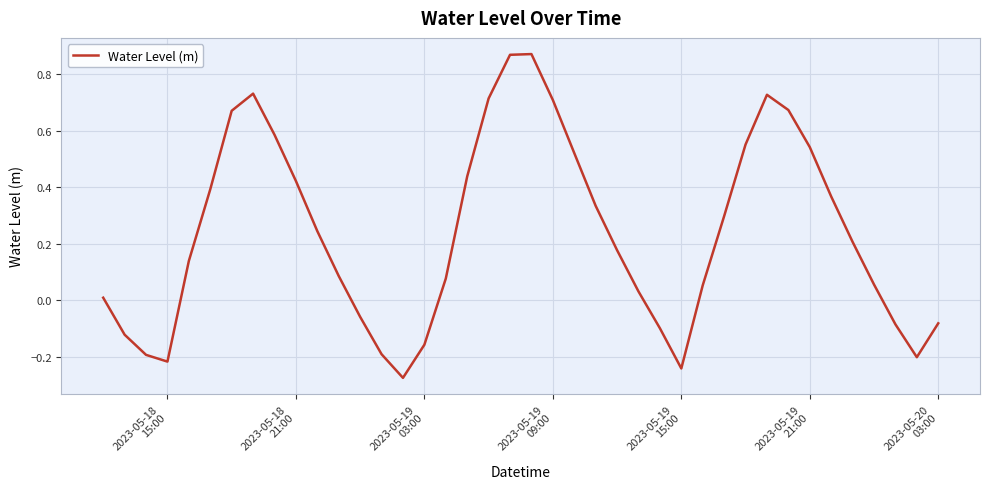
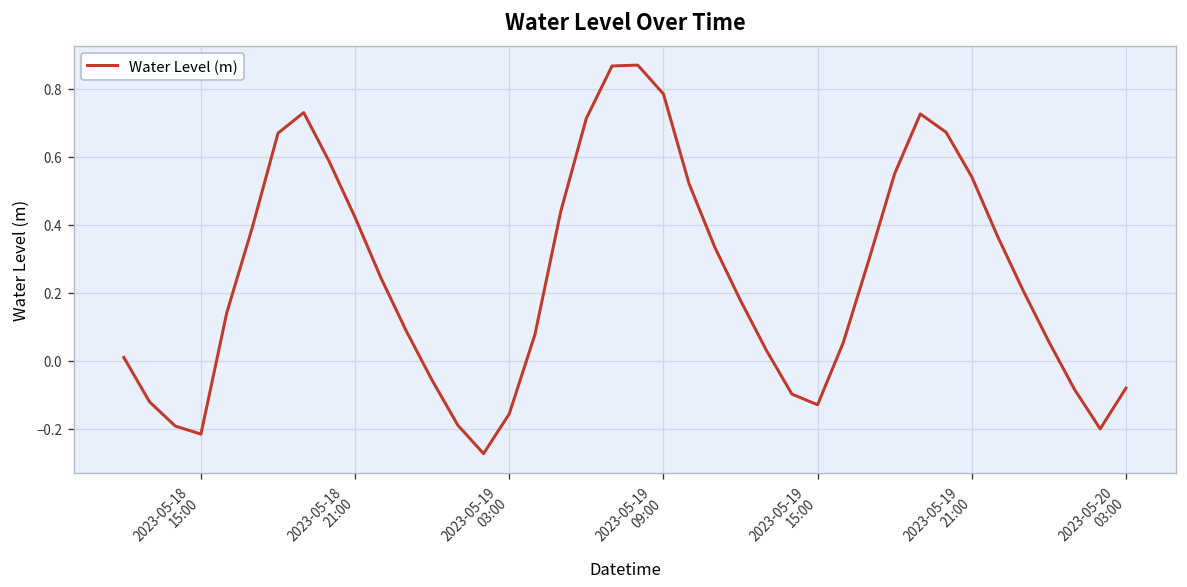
  {
    "2023-05-18 15:00": -0.22,
    "2023-05-18 21:00": 0.42,
    "2023-05-19 03:00": -0.16,
-   "2023-05-19 09:00": 0.71,
-   "2023-05-19 15:00": -0.24,
+   "2023-05-19 09:00": 0.79,
+   "2023-05-19 15:00": -0.13,
    "2023-05-19 21:00": 0.54,
    "2023-05-20 03:00": -0.08
  }
